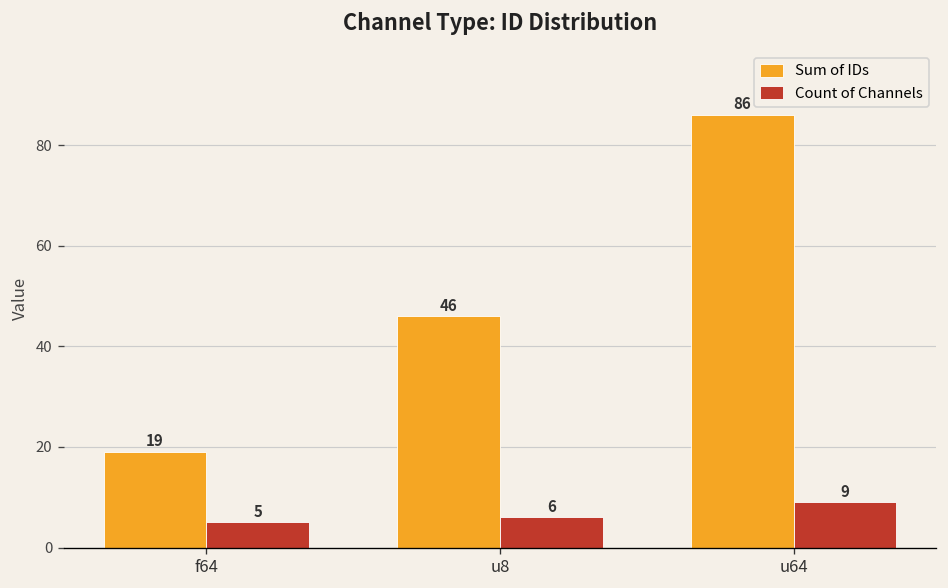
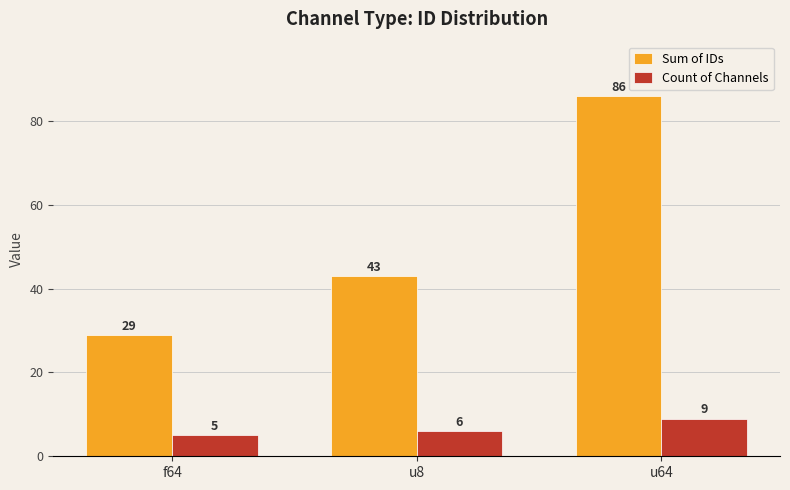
  {
    "Sum of IDs": {
-     "f64": 19,
-     "u8": 46,
+     "f64": 29,
+     "u8": 43,
      "u64": 86
    },
    "Count of Channels": {
      "f64": 5,
      "u8": 6,
      "u64": 9
    }
  }
